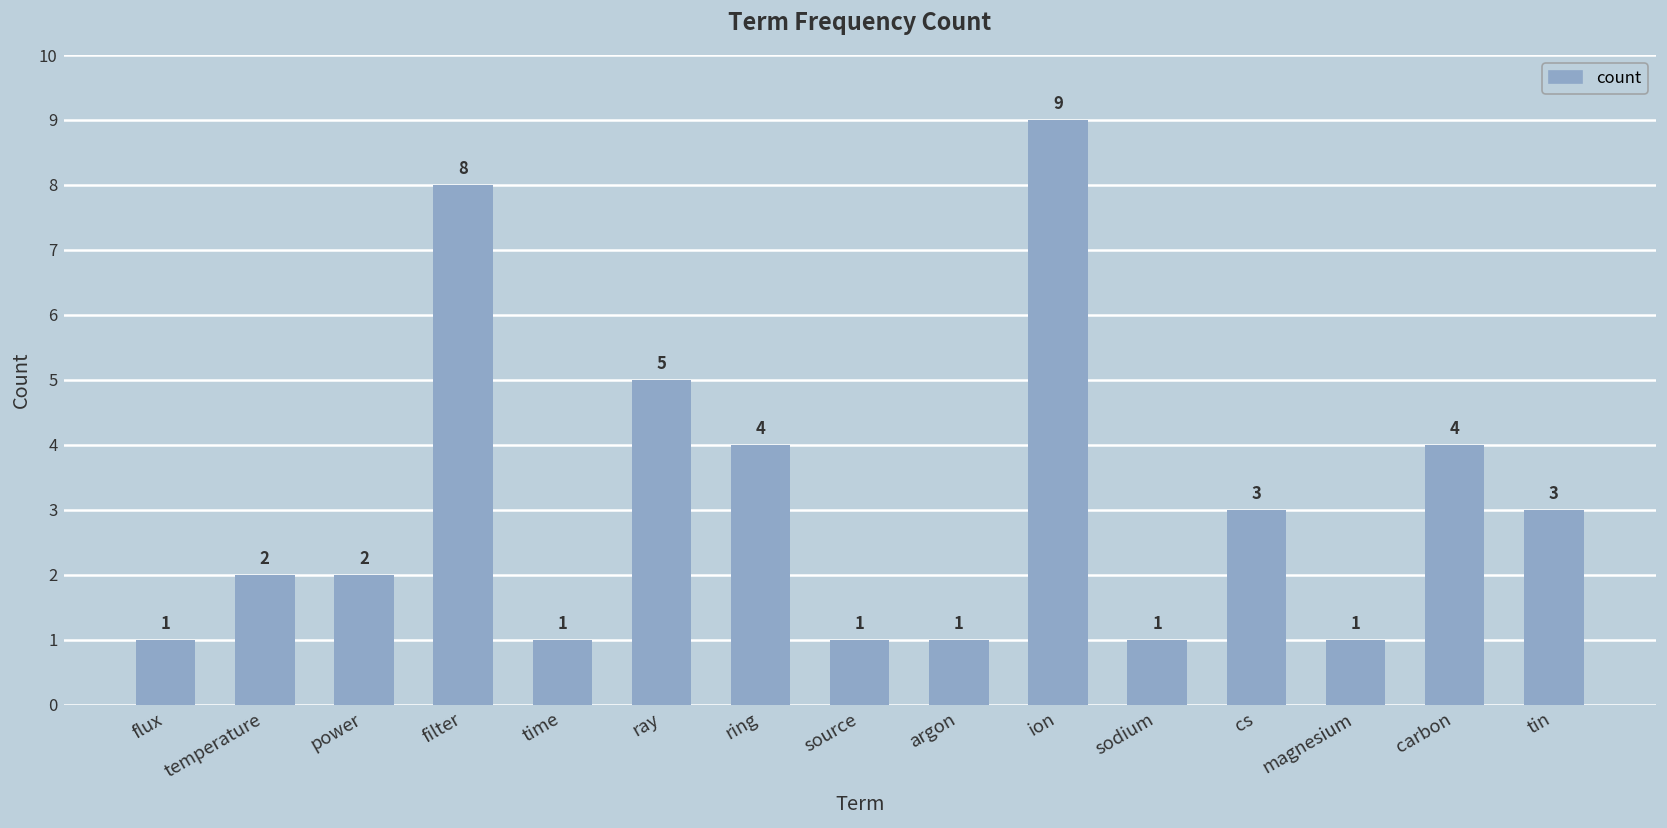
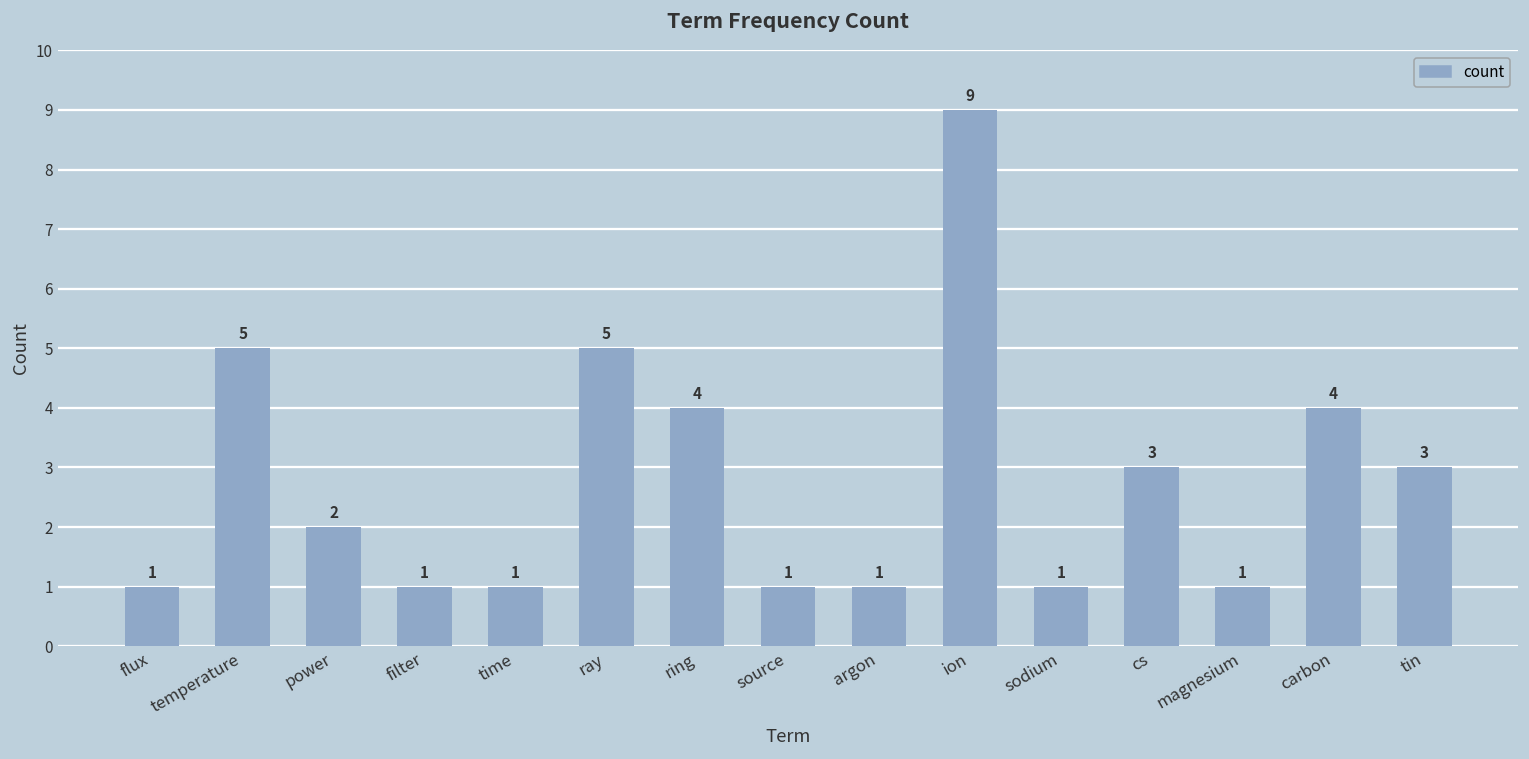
  {
    "flux": 1,
-   "temperature": 2,
+   "temperature": 5,
    "power": 2,
-   "filter": 8,
+   "filter": 1,
    "time": 1,
    "ray": 5,
    "ring": 4,
    "source": 1,
    "argon": 1,
    "ion": 9,
    "sodium": 1,
    "cs": 3,
    "magnesium": 1,
    "carbon": 4,
    "tin": 3
  }
